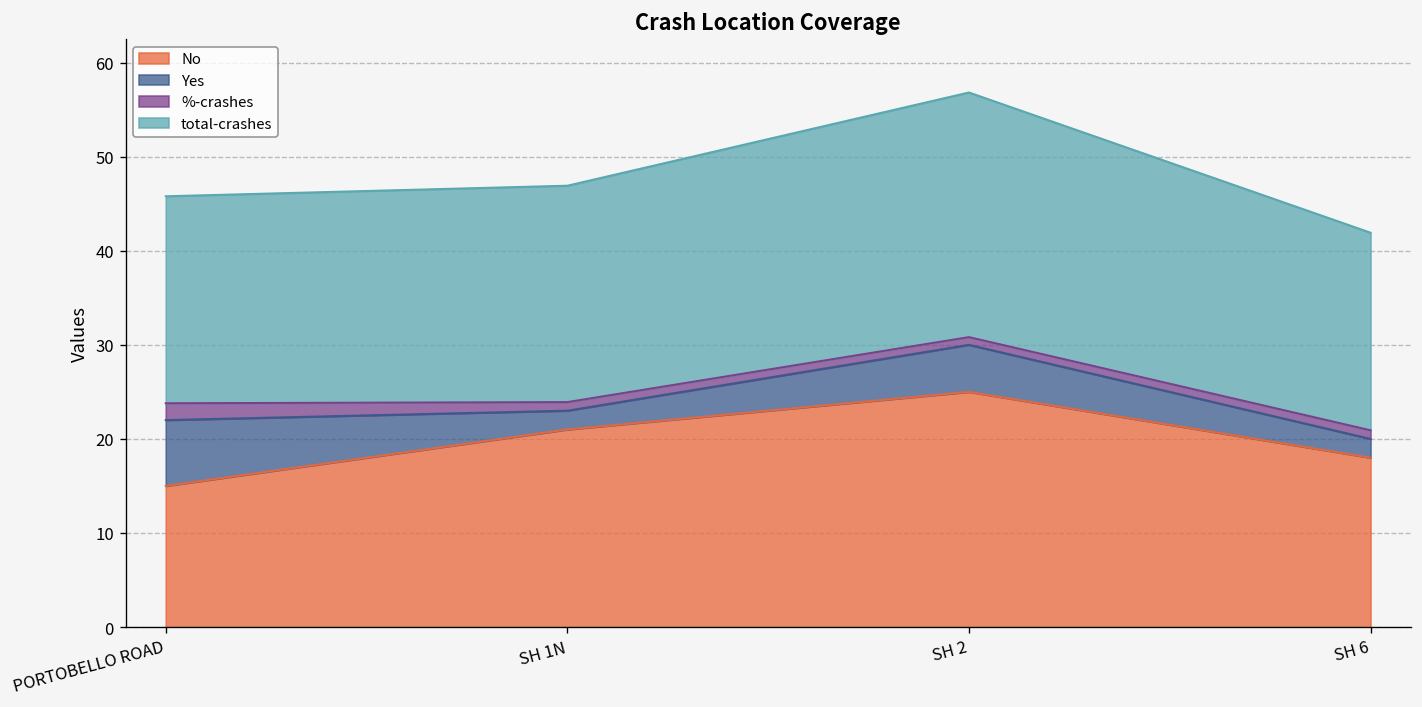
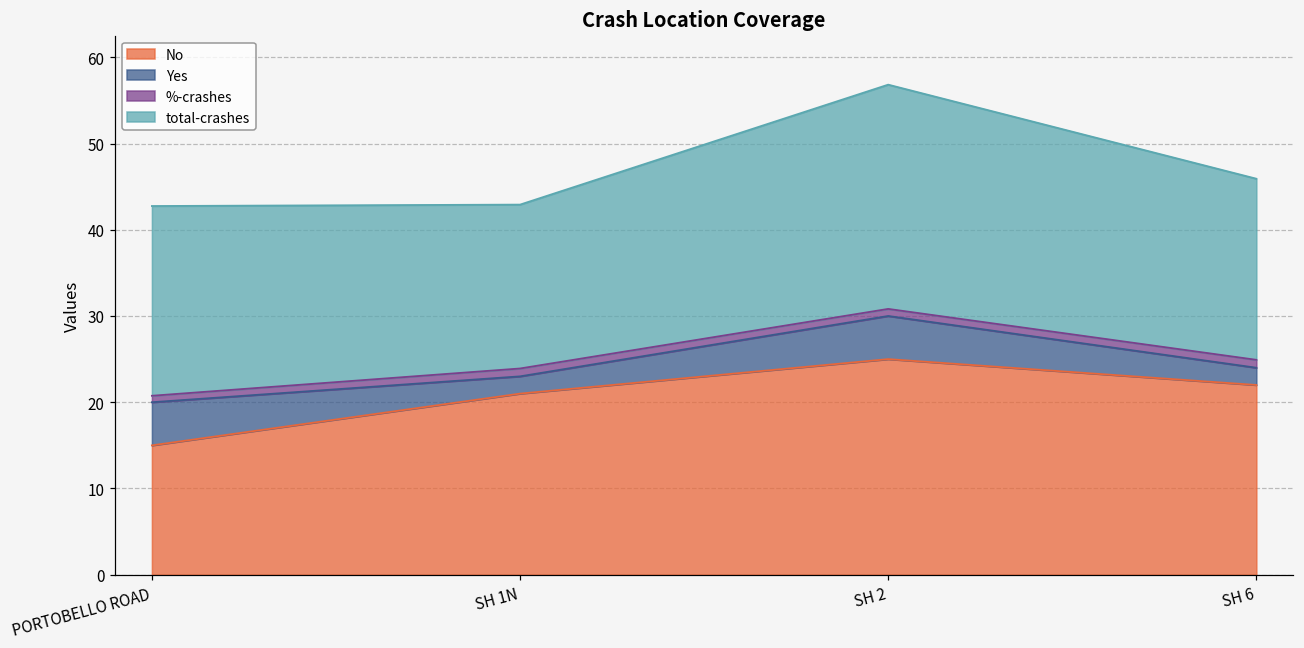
  {
    "No": {
      "PORTOBELLO ROAD": 15,
      "SH 1N": 21,
      "SH 2": 25,
-     "SH 6": 18
+     "SH 6": 22
    },
    "Yes": {
-     "PORTOBELLO ROAD": 7,
+     "PORTOBELLO ROAD": 5,
      "SH 1N": 2,
      "SH 2": 5,
      "SH 6": 2
    },
    "%-crashes": {
-     "PORTOBELLO ROAD": 2,
+     "PORTOBELLO ROAD": 1,
      "SH 1N": 1,
      "SH 2": 1,
      "SH 6": 1
    },
    "total-crashes": {
      "PORTOBELLO ROAD": 22,
-     "SH 1N": 23,
+     "SH 1N": 19,
      "SH 2": 26,
      "SH 6": 21
    }
  }
